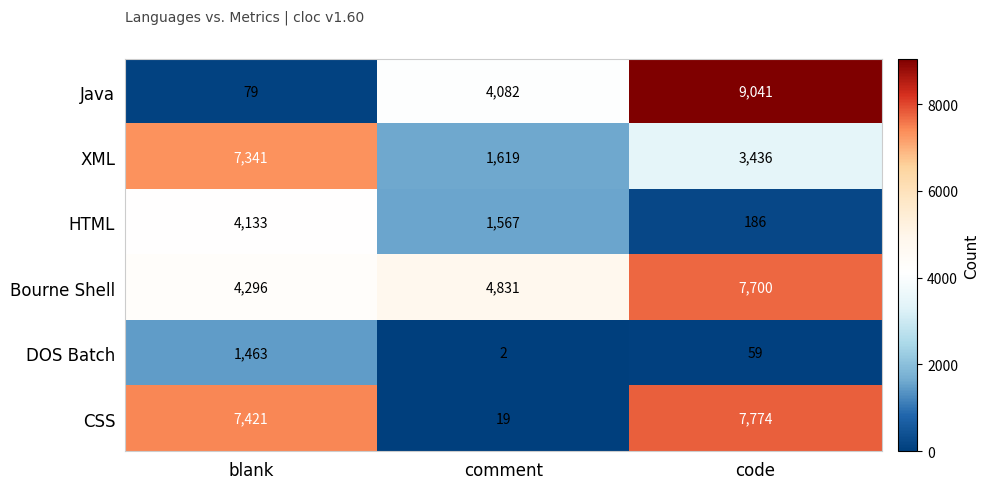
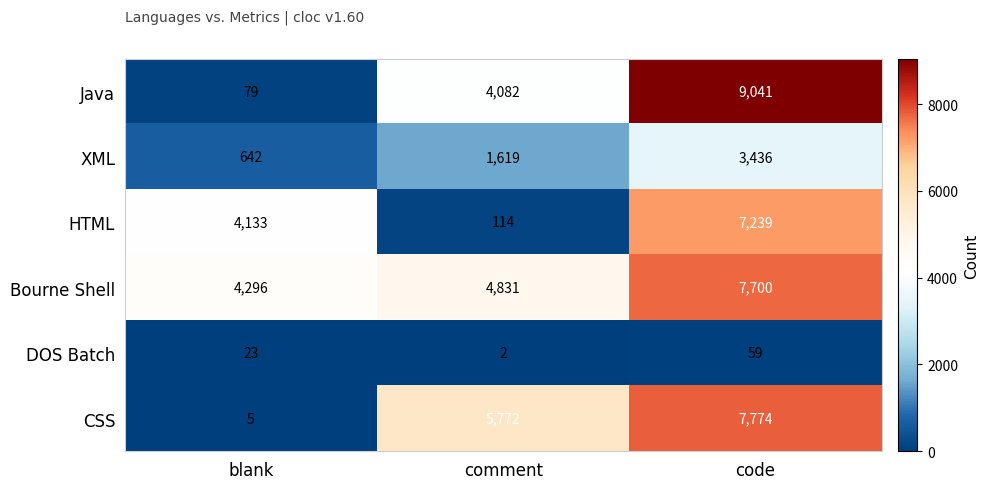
  {
    "Java": {
      "blank": "79",
      "comment": "4,082",
      "code": "9,041"
    },
    "XML": {
-     "blank": "7,341",
+     "blank": "642",
      "comment": "1,619",
      "code": "3,436"
    },
    "HTML": {
      "blank": "4,133",
-     "comment": "1,567",
-     "code": "186"
+     "comment": "114",
+     "code": "7,239"
    },
    "Bourne Shell": {
      "blank": "4,296",
      "comment": "4,831",
      "code": "7,700"
    },
    "DOS Batch": {
-     "blank": "1,463",
+     "blank": "23",
      "comment": "2",
      "code": "59"
    },
    "CSS": {
-     "blank": "7,421",
-     "comment": "19",
+     "blank": "5",
+     "comment": "5,772",
      "code": "7,774"
    }
  }
